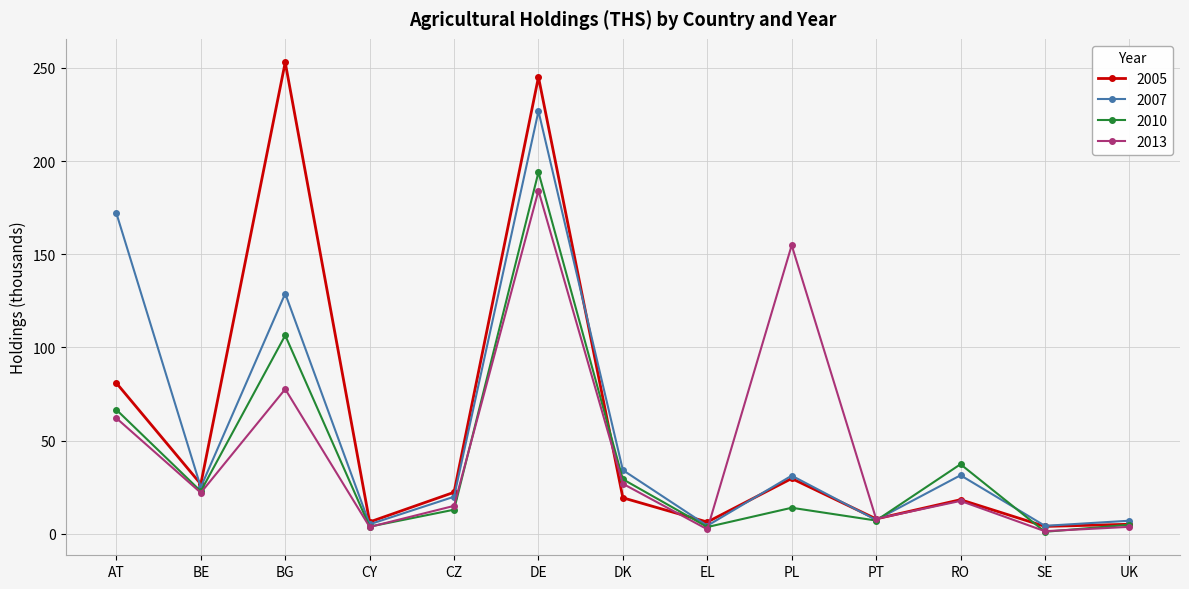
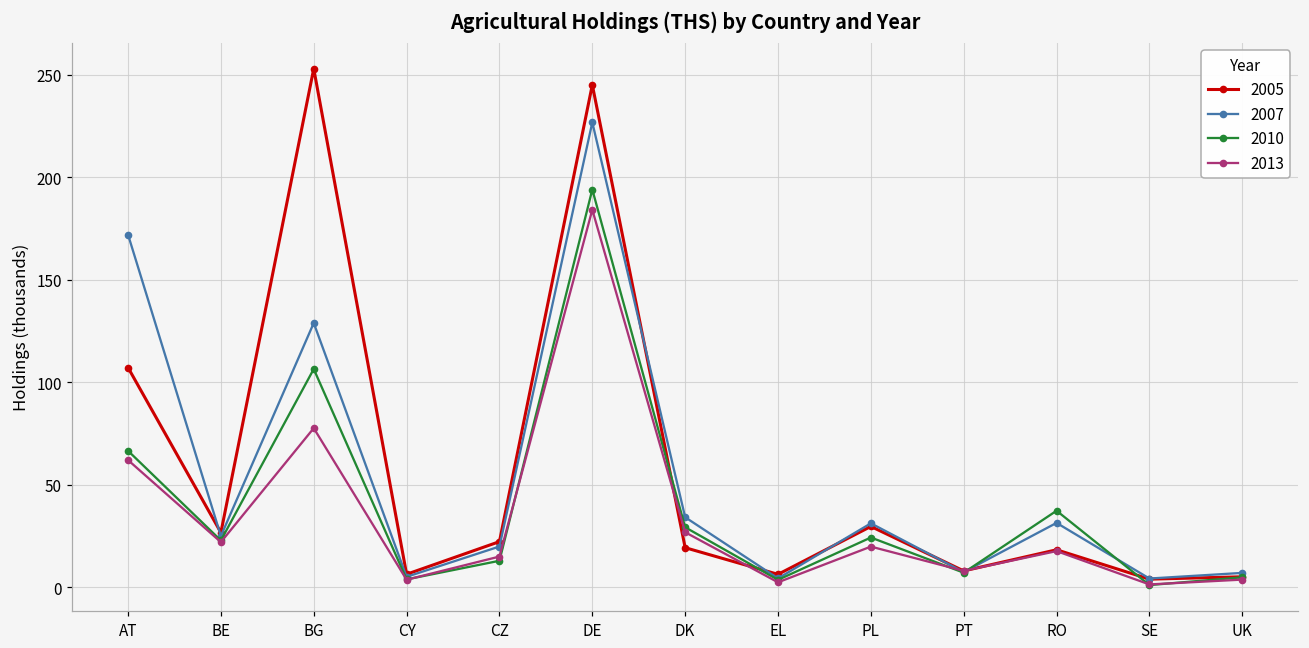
  {
    "2005": {
-     "AT": 81,
+     "AT": 107,
      "BE": 27,
      "BG": 253,
      "CZ": 22,
      "DE": 245,
      "DK": 19,
      "EL": 6,
      "PL": 30
    },
    "2007": {
      "AT": 172,
      "BE": 25,
      "BG": 129,
      "CZ": 20,
      "DE": 227,
      "DK": 34,
      "PL": 31,
      "RO": 31,
      "UK": 7
    },
    "2010": {
      "AT": 67,
      "BG": 106,
      "CZ": 13,
      "DE": 194,
      "DK": 29,
-     "PL": 14,
+     "PL": 24,
      "RO": 37
    },
    "2013": {
      "AT": 62,
      "BG": 78,
      "CZ": 15,
      "DE": 184,
      "DK": 27,
-     "PL": 155
+     "PL": 20
    }
  }
